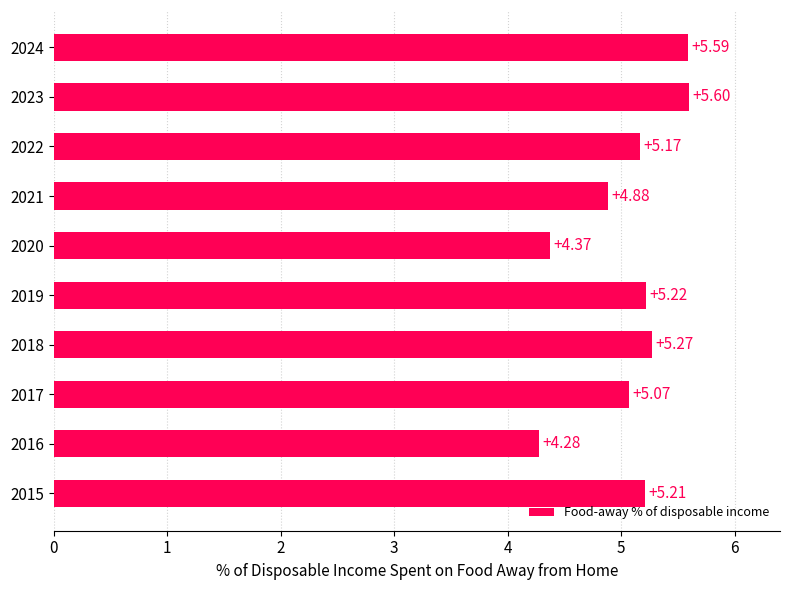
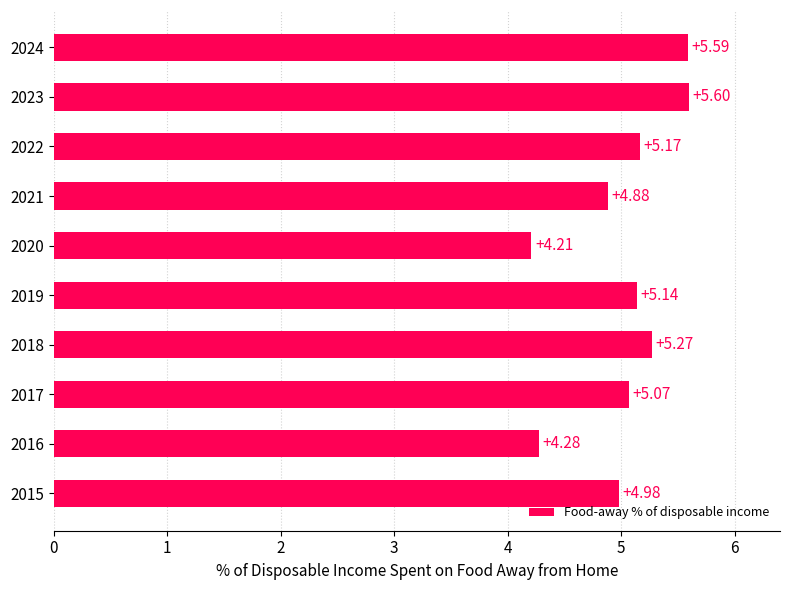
  {
    "2024": "+5.59",
    "2023": "+5.60",
    "2022": "+5.17",
    "2021": "+4.88",
-   "2020": "+4.37",
-   "2019": "+5.22",
+   "2020": "+4.21",
+   "2019": "+5.14",
    "2018": "+5.27",
    "2017": "+5.07",
    "2016": "+4.28",
-   "2015": "+5.21"
+   "2015": "+4.98"
  }
